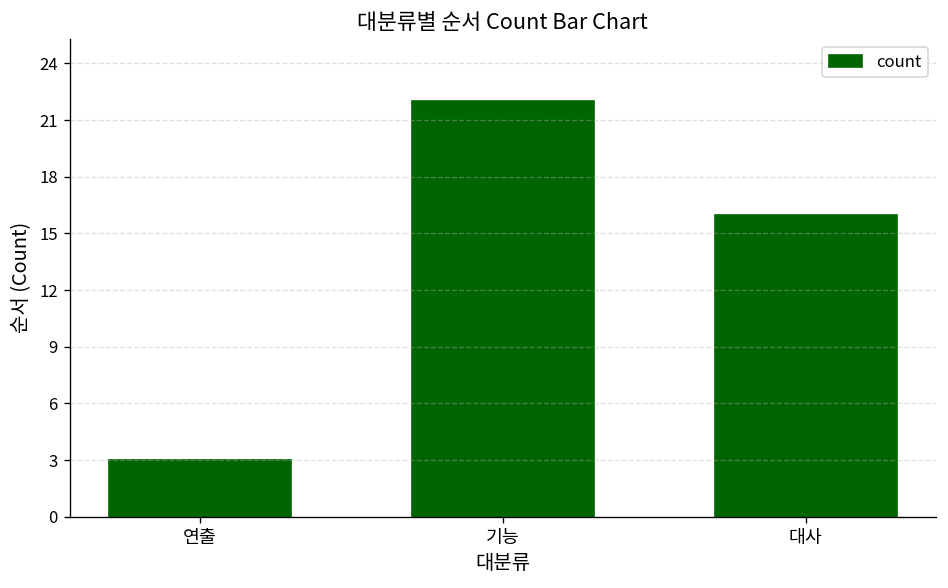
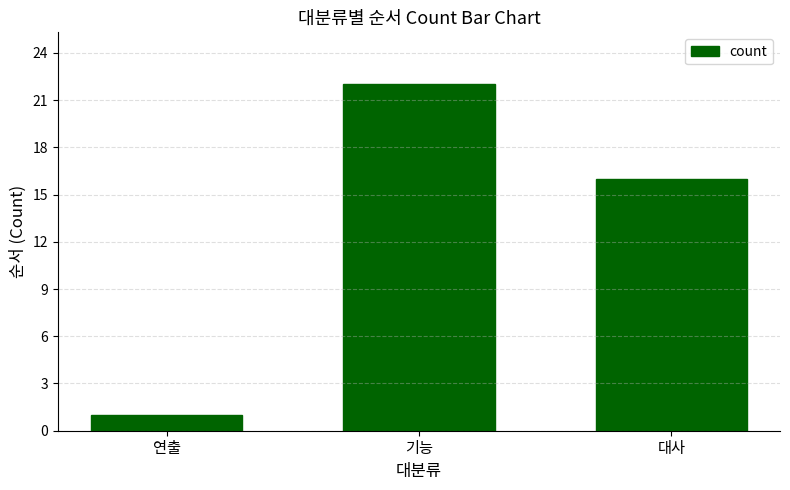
  {
-   "연출": 3,
+   "연출": 1,
    "기능": 22,
    "대사": 16
  }
